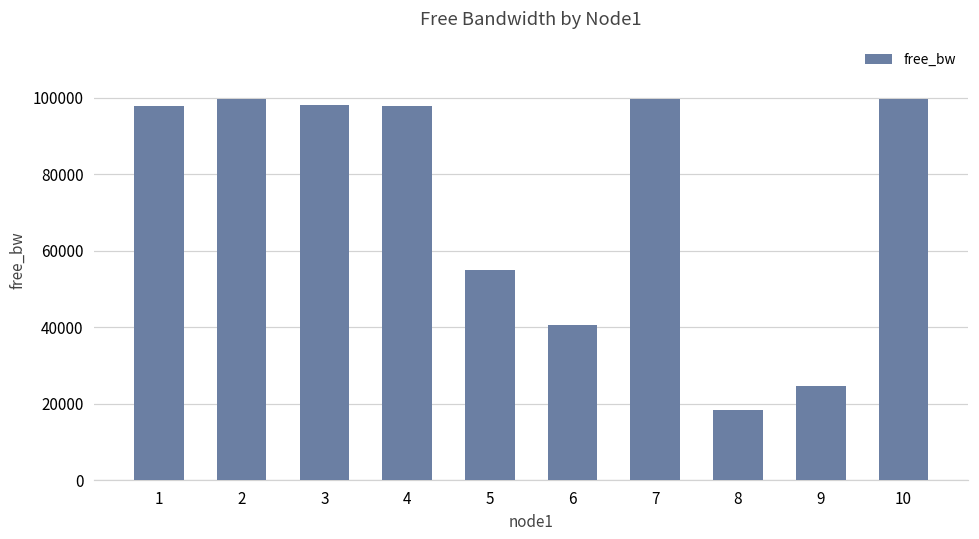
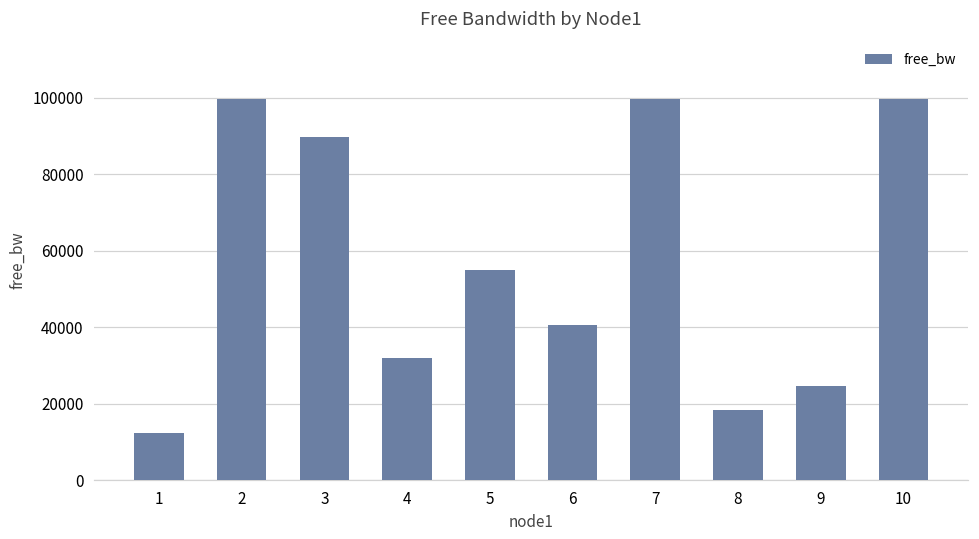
  {
-   "1": 98000,
+   "1": 13000,
    "2": 100000,
-   "3": 98000,
-   "4": 98000,
+   "3": 90000,
+   "4": 32000,
    "5": 55000,
    "6": 41000,
    "7": 100000,
    "8": 19000,
    "9": 25000,
    "10": 100000
  }
